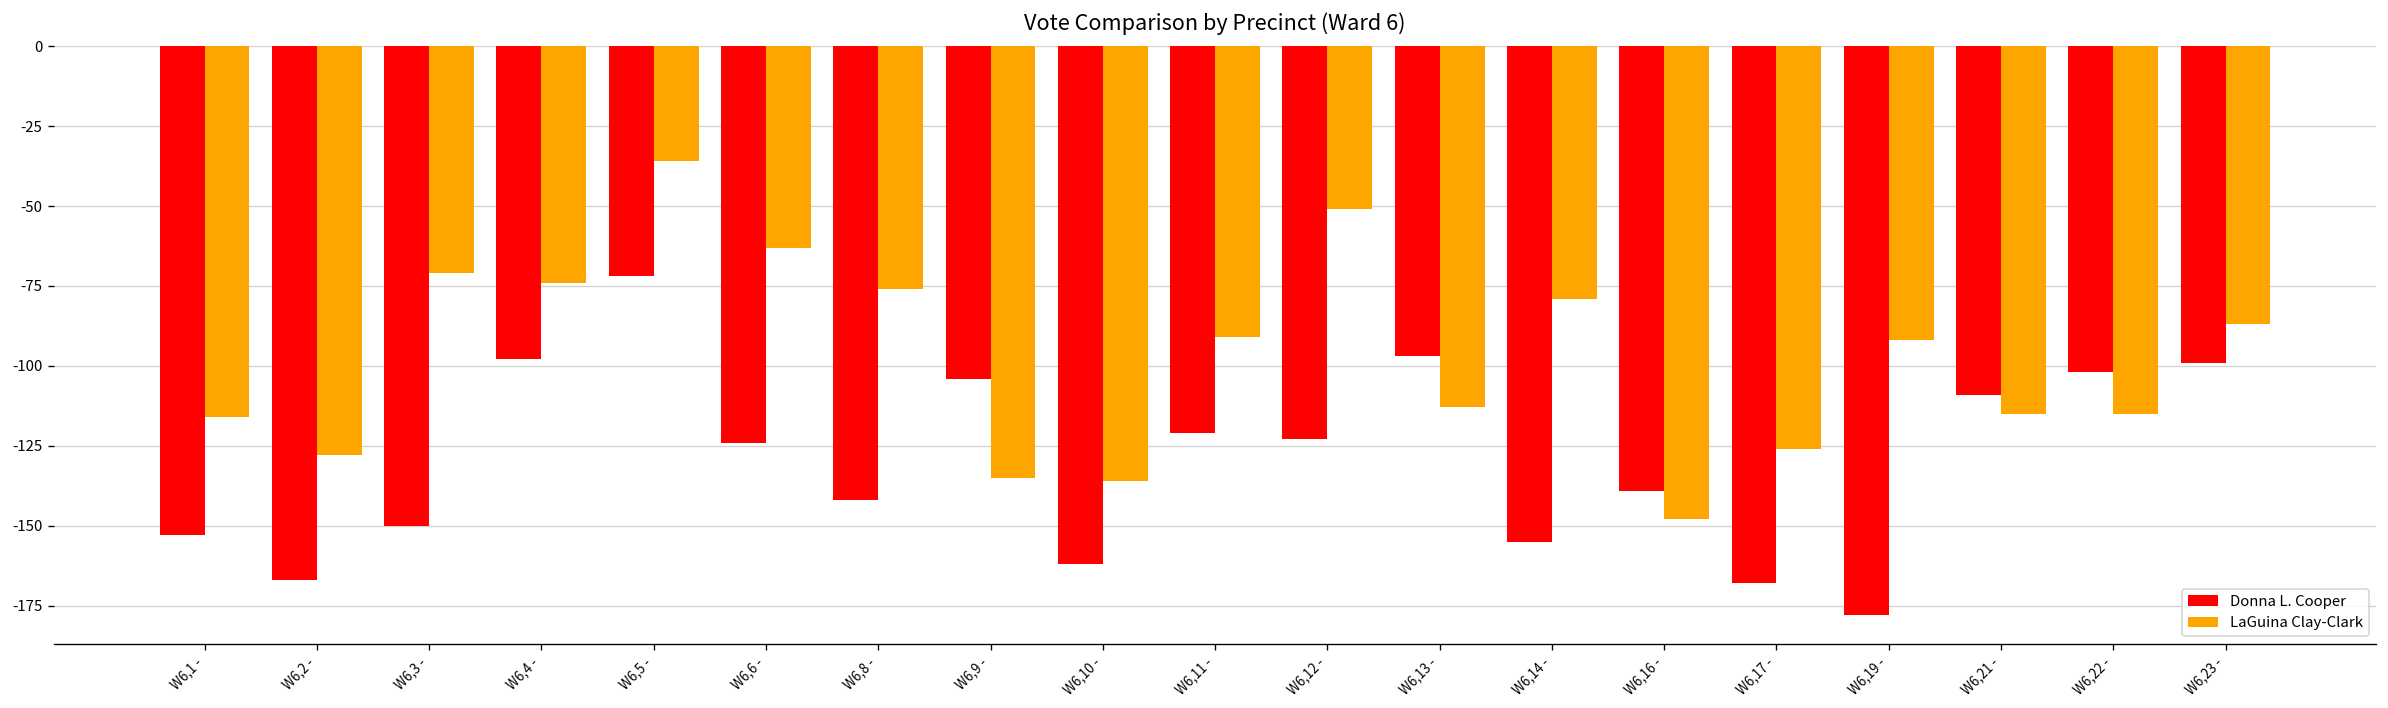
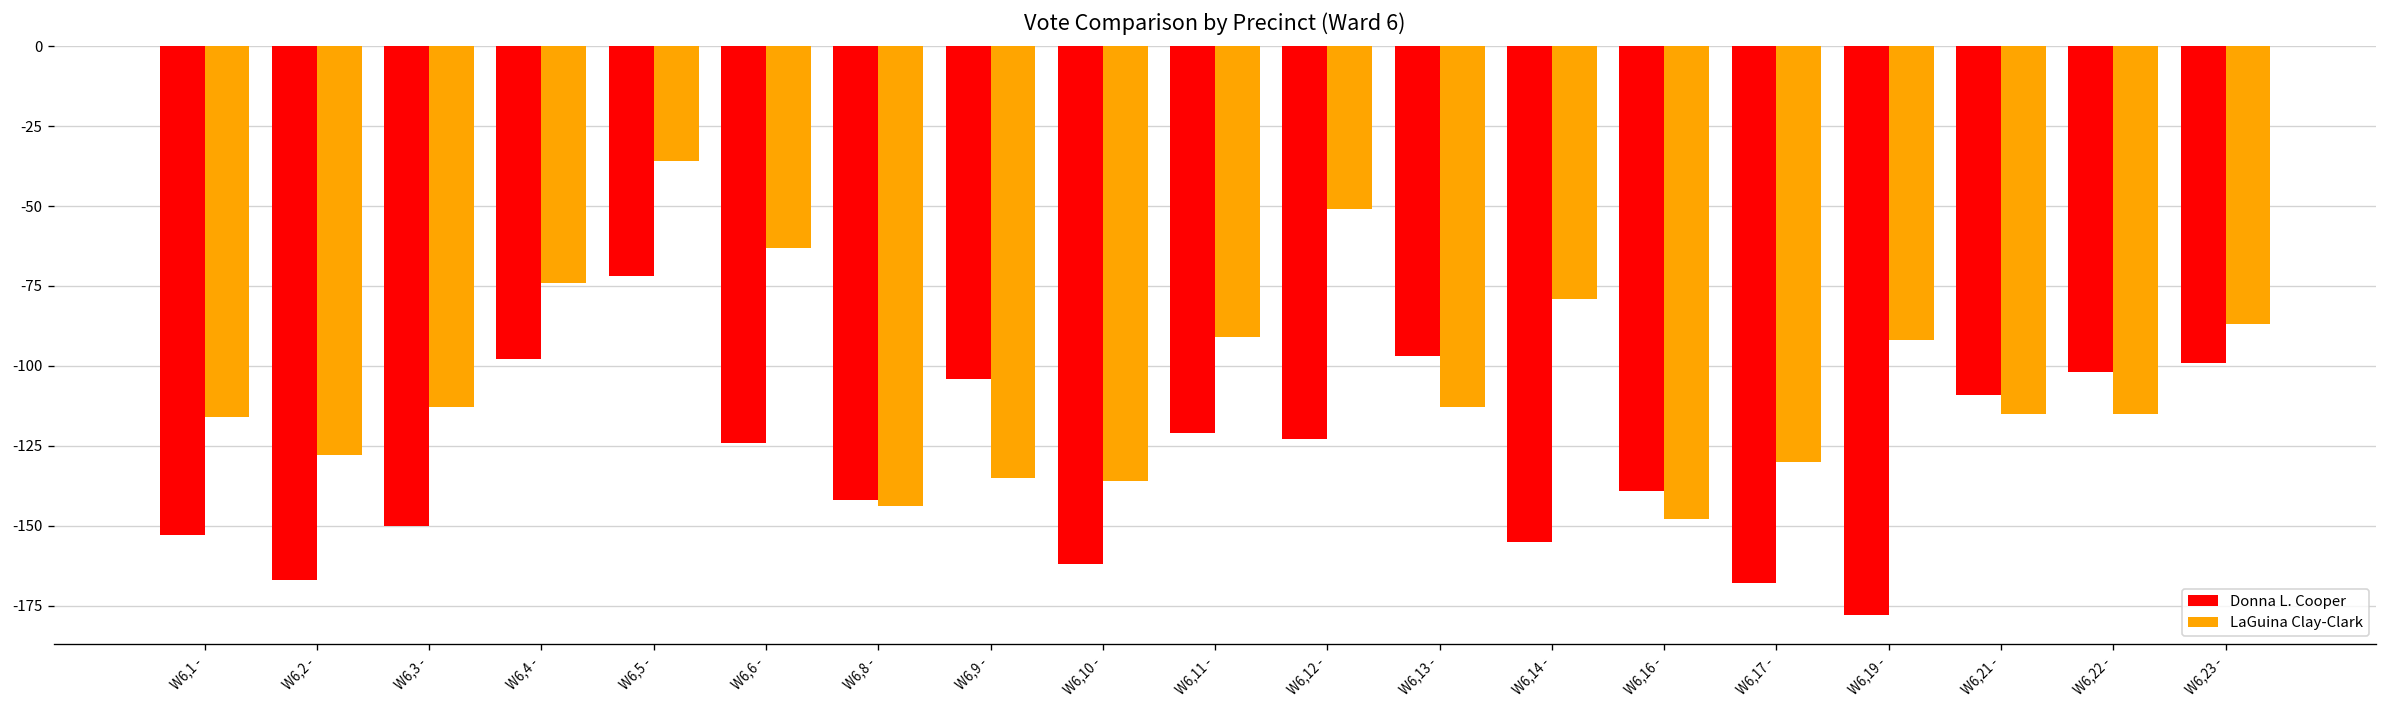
  {
    "Donna L. Cooper": {
      "W6,1 -": -153,
      "W6,2 -": -167,
      "W6,3 -": -150,
      "W6,4 -": -98,
      "W6,5 -": -72,
      "W6,6 -": -124,
      "W6,8 -": -142,
      "W6,9 -": -104,
      "W6,10 -": -162,
      "W6,11 -": -121,
      "W6,12 -": -123,
      "W6,13 -": -97,
      "W6,14 -": -155,
      "W6,16 -": -139,
      "W6,17 -": -168,
      "W6,19 -": -178,
      "W6,21 -": -109,
      "W6,22 -": -102,
      "W6,23 -": -99
    },
    "LaGuina Clay-Clark": {
      "W6,1 -": -116,
      "W6,2 -": -128,
-     "W6,3 -": -71,
+     "W6,3 -": -113,
      "W6,4 -": -74,
      "W6,5 -": -36,
      "W6,6 -": -63,
-     "W6,8 -": -76,
+     "W6,8 -": -144,
      "W6,9 -": -135,
      "W6,10 -": -136,
      "W6,11 -": -91,
      "W6,12 -": -51,
      "W6,13 -": -113,
      "W6,14 -": -79,
      "W6,16 -": -148,
-     "W6,17 -": -126,
+     "W6,17 -": -130,
      "W6,19 -": -92,
      "W6,21 -": -115,
      "W6,22 -": -115,
      "W6,23 -": -87
    }
  }
